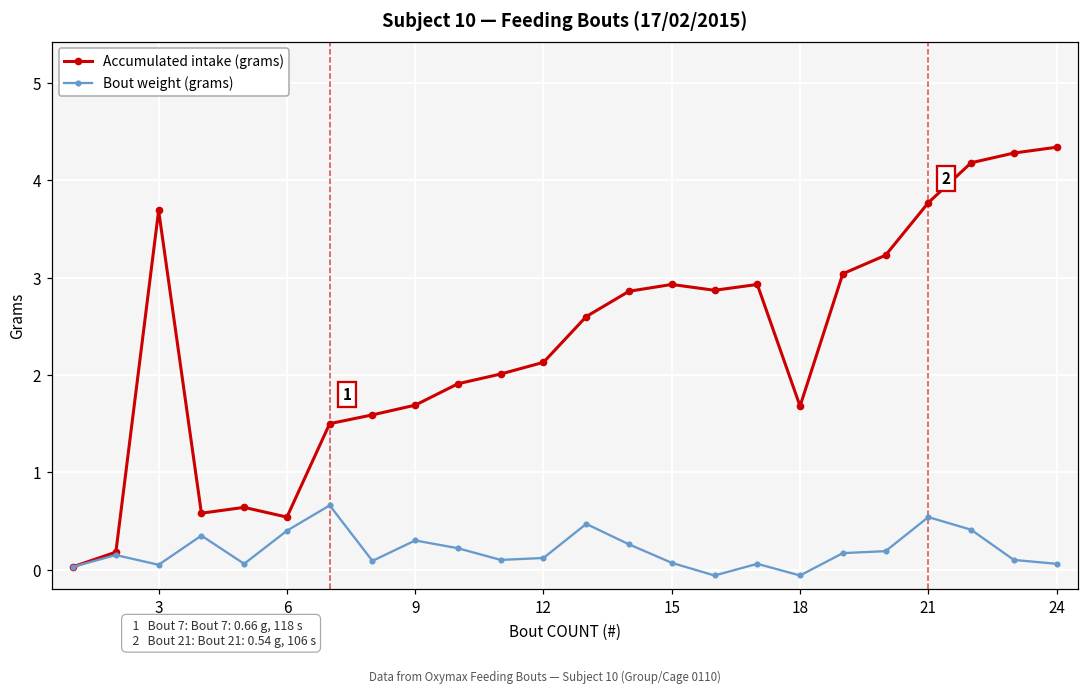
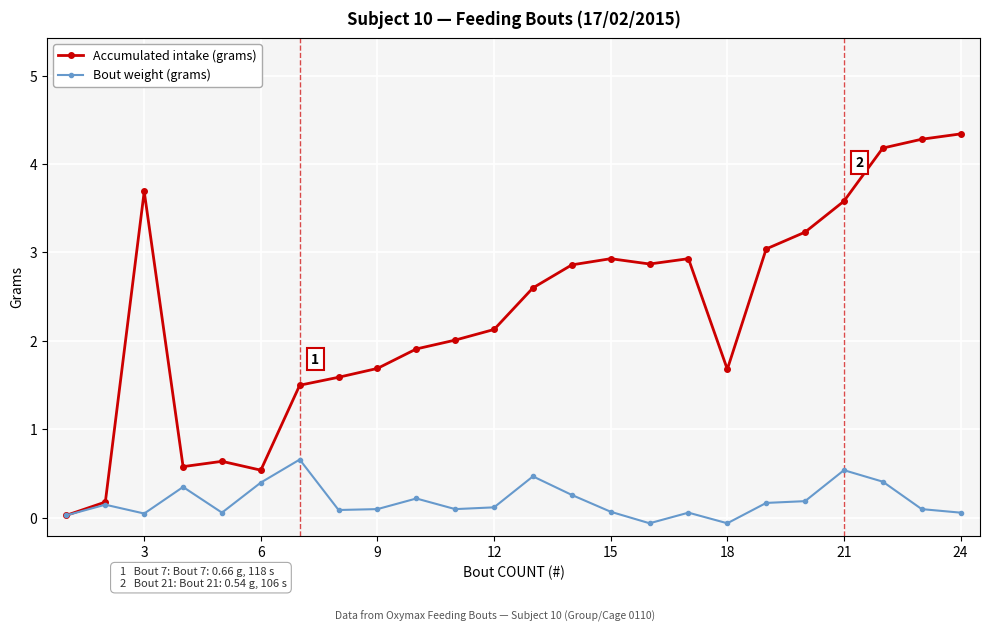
  {
    "Accumulated intake (grams)": {
      "3": 3.7,
      "6": 0.5,
      "9": 1.7,
      "12": 2.1,
      "15": 2.9,
      "18": 1.7,
-     "21": 3.8,
+     "21": 3.6,
      "24": 4.3
    },
    "Bout weight (grams)": {
      "3": 0.1,
      "6": 0.4,
-     "9": 0.3,
+     "9": 0.1,
      "12": 0.1,
      "15": 0.1,
      "18": -0.1,
      "21": 0.5,
      "24": 0.1
    }
  }
